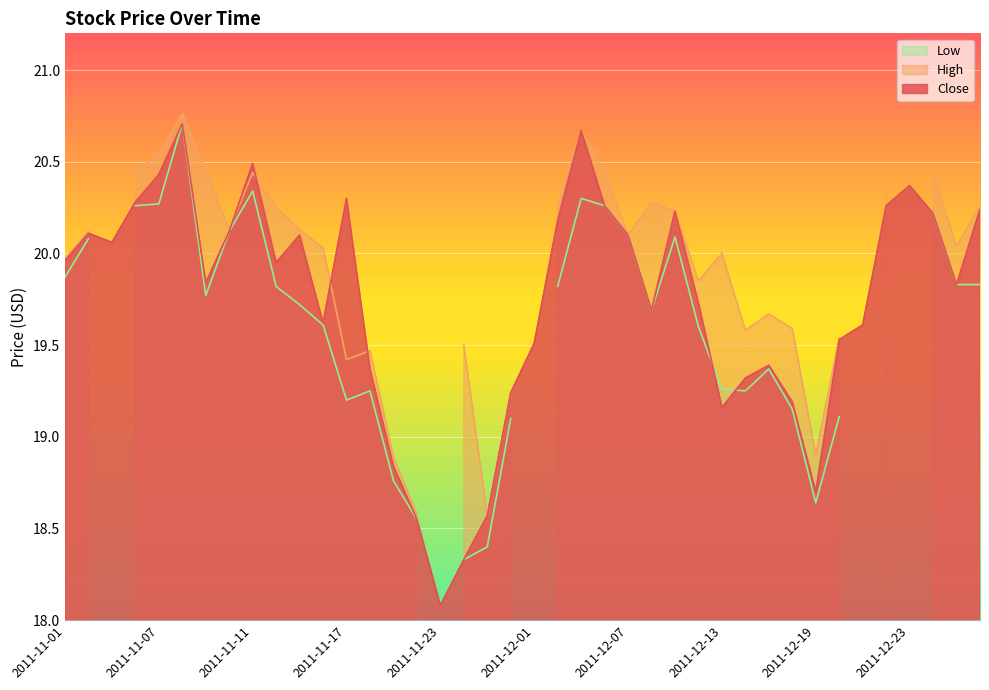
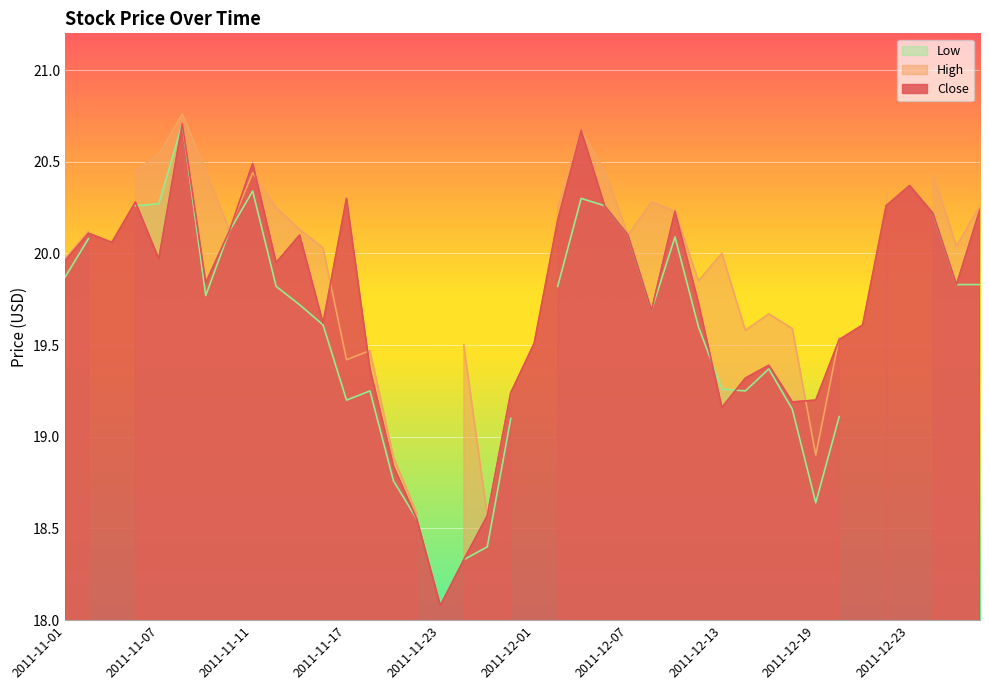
  {
    "Close": {
-     "2011-11-07": 20.43,
+     "2011-11-07": 19.97,
      "2011-11-11": 20.49,
      "2011-11-17": 20.30,
      "2011-11-23": 18.08,
      "2011-12-01": 19.51,
      "2011-12-13": 19.16,
-     "2011-12-19": 18.7,
+     "2011-12-19": 19.2,
      "2011-12-23": 20.37
    }
  }
